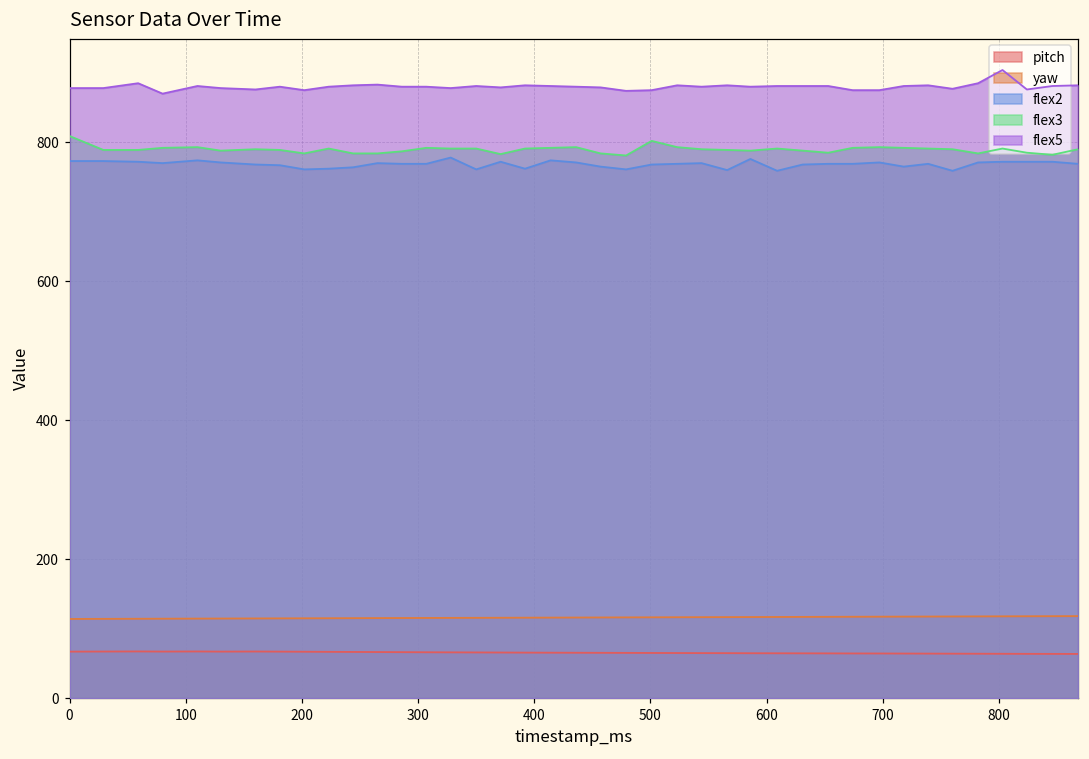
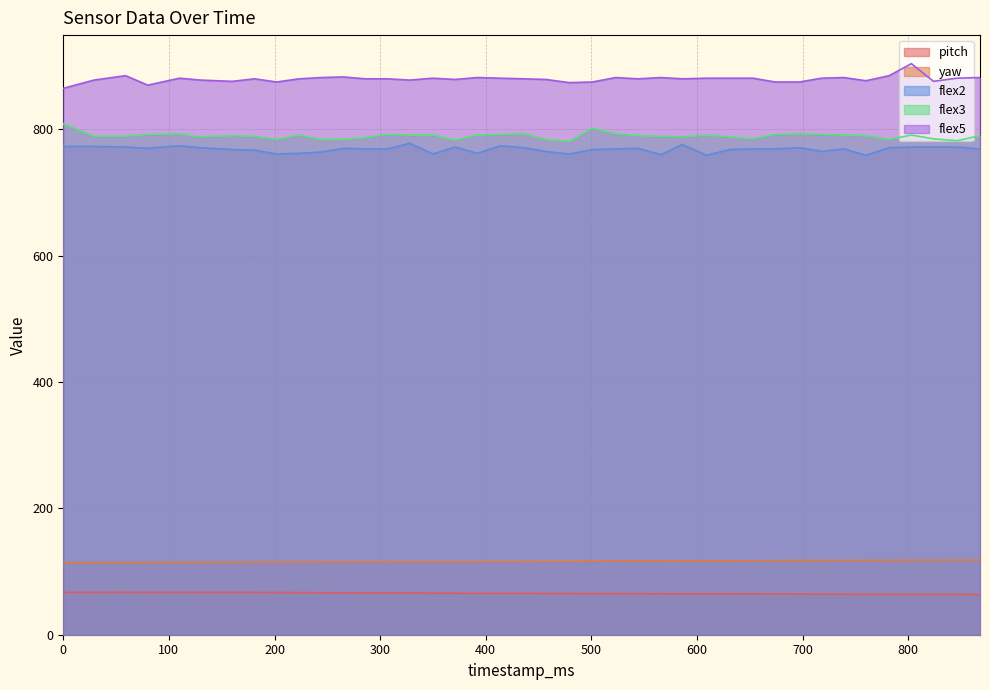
  {
    "flex2": {
      "0": 770
    },
    "flex3": {
      "0": 810
    },
    "flex5": {
-     "0": 880
+     "0": 870
    }
  }
